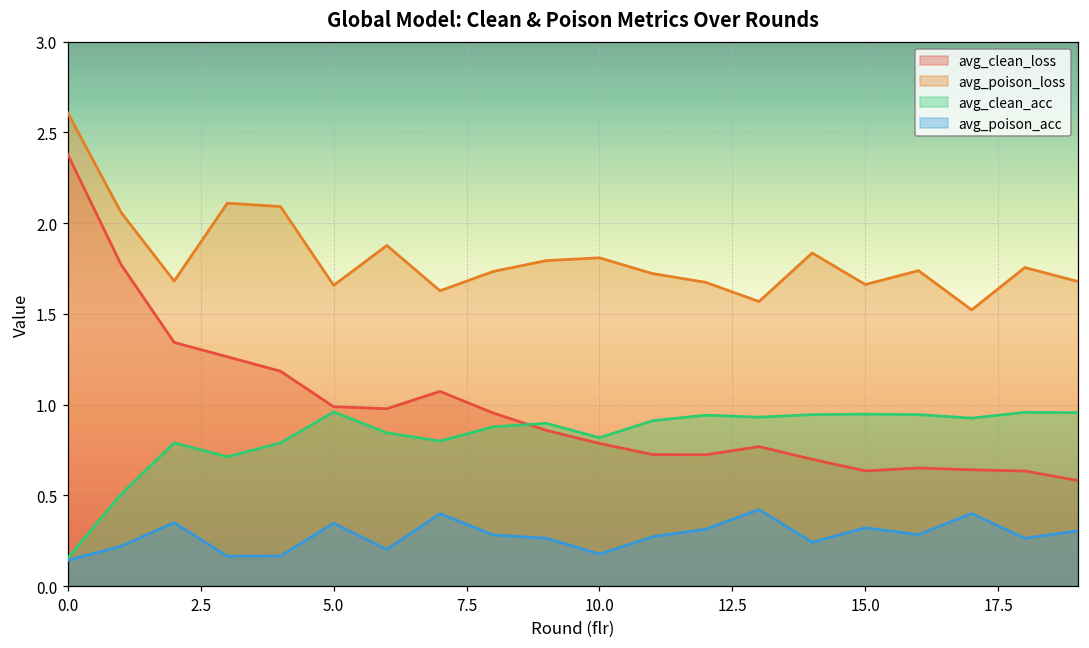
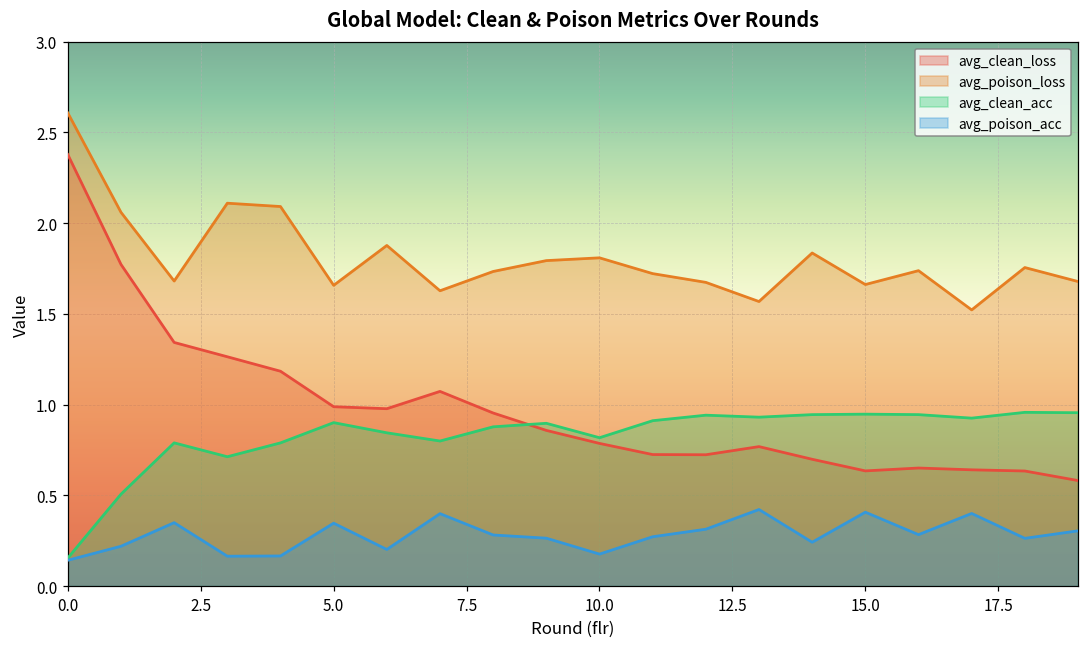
  {
    "avg_clean_acc": {
-     "5.0": 0.96,
+     "5.0": 0.90,
      "10.0": 0.82,
      "15.0": 0.95
    },
    "avg_poison_acc": {
      "5.0": 0.35,
      "10.0": 0.18,
-     "15.0": 0.32
+     "15.0": 0.41
    }
  }
